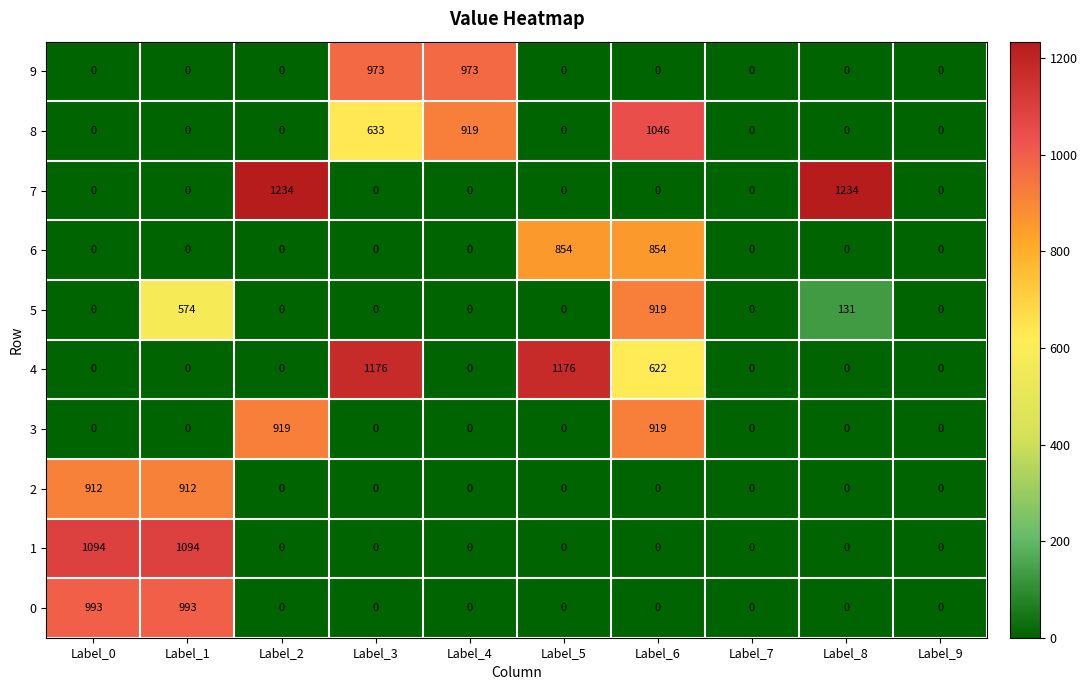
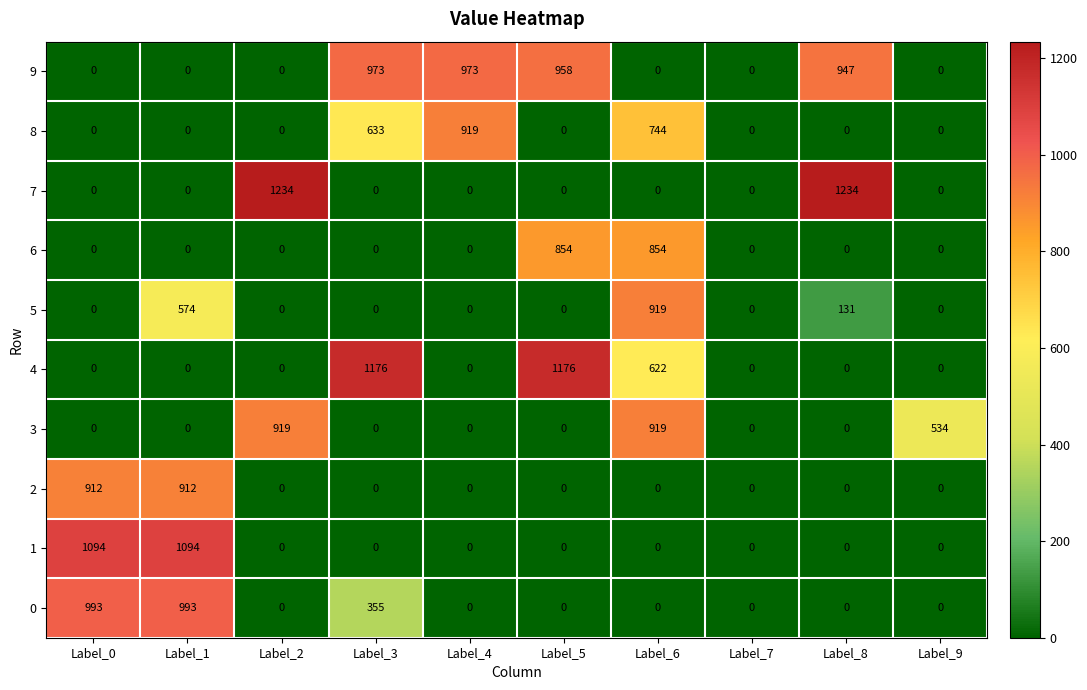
  {
    "9": {
      "Label_0": 0,
      "Label_1": 0,
      "Label_2": 0,
      "Label_3": 973,
      "Label_4": 973,
-     "Label_5": 0,
+     "Label_5": 958,
      "Label_6": 0,
      "Label_7": 0,
-     "Label_8": 0,
+     "Label_8": 947,
      "Label_9": 0
    },
    "8": {
      "Label_0": 0,
      "Label_1": 0,
      "Label_2": 0,
      "Label_3": 633,
      "Label_4": 919,
      "Label_5": 0,
-     "Label_6": 1046,
+     "Label_6": 744,
      "Label_7": 0,
      "Label_8": 0,
      "Label_9": 0
    },
    "7": {
      "Label_0": 0,
      "Label_1": 0,
      "Label_2": 1234,
      "Label_3": 0,
      "Label_4": 0,
      "Label_5": 0,
      "Label_6": 0,
      "Label_7": 0,
      "Label_8": 1234,
      "Label_9": 0
    },
    "6": {
      "Label_0": 0,
      "Label_1": 0,
      "Label_2": 0,
      "Label_3": 0,
      "Label_4": 0,
      "Label_5": 854,
      "Label_6": 854,
      "Label_7": 0,
      "Label_8": 0,
      "Label_9": 0
    },
    "5": {
      "Label_0": 0,
      "Label_1": 574,
      "Label_2": 0,
      "Label_3": 0,
      "Label_4": 0,
      "Label_5": 0,
      "Label_6": 919,
      "Label_7": 0,
      "Label_8": 131,
      "Label_9": 0
    },
    "4": {
      "Label_0": 0,
      "Label_1": 0,
      "Label_2": 0,
      "Label_3": 1176,
      "Label_4": 0,
      "Label_5": 1176,
      "Label_6": 622,
      "Label_7": 0,
      "Label_8": 0,
      "Label_9": 0
    },
    "3": {
      "Label_0": 0,
      "Label_1": 0,
      "Label_2": 919,
      "Label_3": 0,
      "Label_4": 0,
      "Label_5": 0,
      "Label_6": 919,
      "Label_7": 0,
      "Label_8": 0,
-     "Label_9": 0
+     "Label_9": 534
    },
    "2": {
      "Label_0": 912,
      "Label_1": 912,
      "Label_2": 0,
      "Label_3": 0,
      "Label_4": 0,
      "Label_5": 0,
      "Label_6": 0,
      "Label_7": 0,
      "Label_8": 0,
      "Label_9": 0
    },
    "1": {
      "Label_0": 1094,
      "Label_1": 1094,
      "Label_2": 0,
      "Label_3": 0,
      "Label_4": 0,
      "Label_5": 0,
      "Label_6": 0,
      "Label_7": 0,
      "Label_8": 0,
      "Label_9": 0
    },
    "0": {
      "Label_0": 993,
      "Label_1": 993,
      "Label_2": 0,
-     "Label_3": 0,
+     "Label_3": 355,
      "Label_4": 0,
      "Label_5": 0,
      "Label_6": 0,
      "Label_7": 0,
      "Label_8": 0,
      "Label_9": 0
    }
  }
